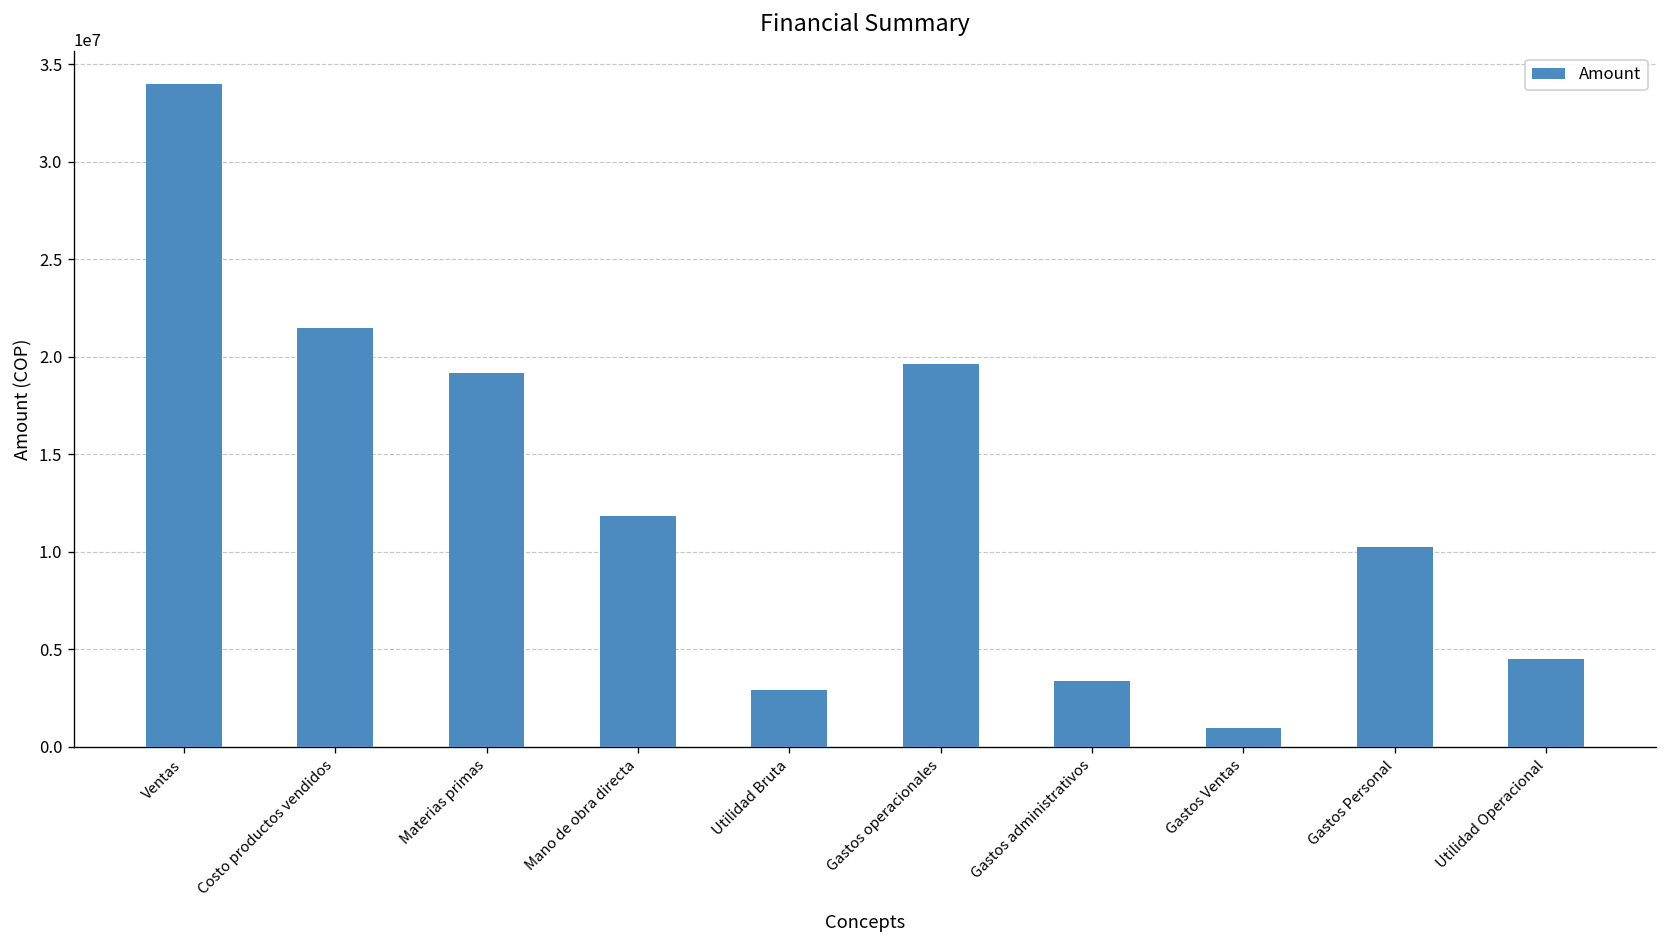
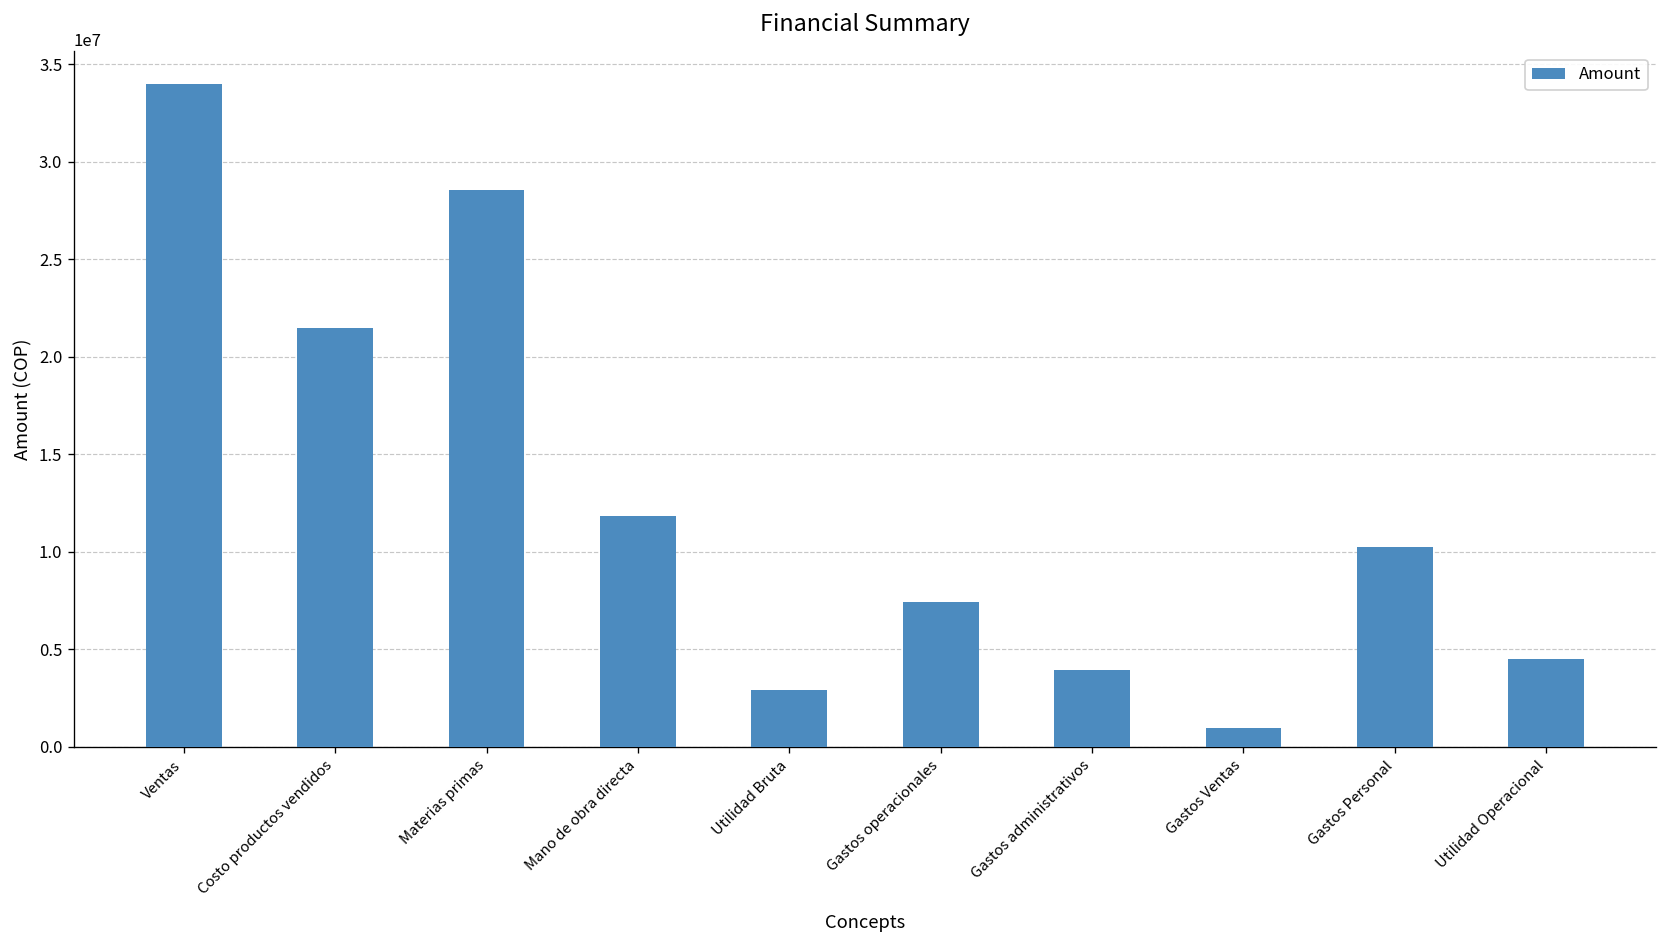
  {
    "Ventas": 34000000,
    "Costo productos vendidos": 21500000,
-   "Materias primas": 19200000,
+   "Materias primas": 28600000,
    "Mano de obra directa": 11900000,
    "Utilidad Bruta": 2900000,
-   "Gastos operacionales": 19600000,
-   "Gastos administrativos": 3400000,
+   "Gastos operacionales": 7400000,
+   "Gastos administrativos": 3900000,
    "Gastos Ventas": 1000000,
    "Gastos Personal": 10200000,
    "Utilidad Operacional": 4500000
  }
